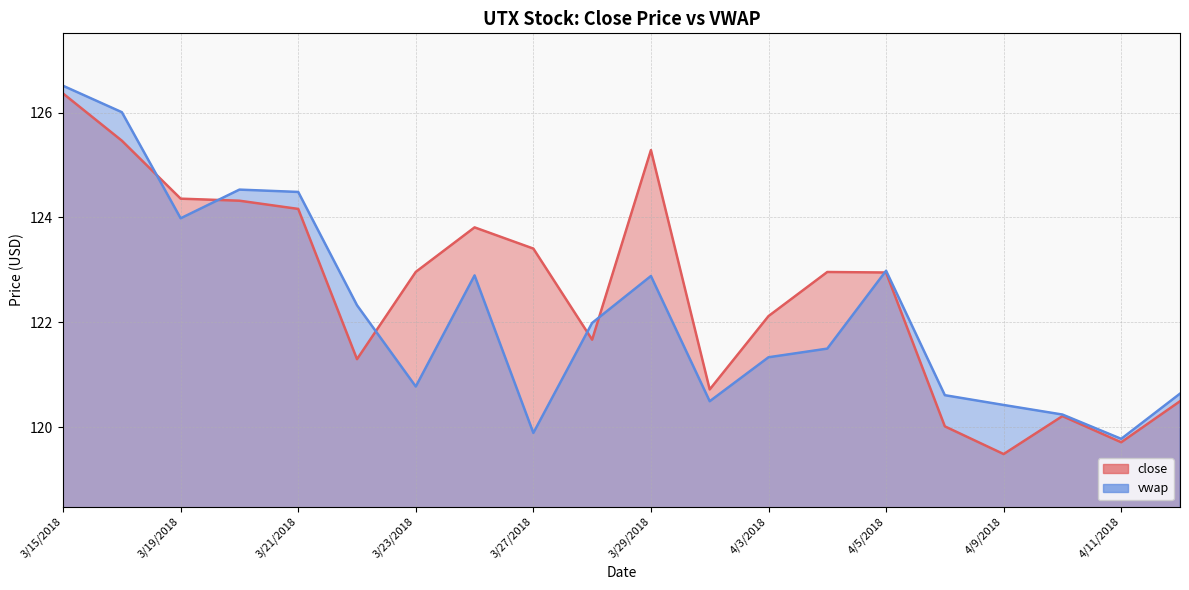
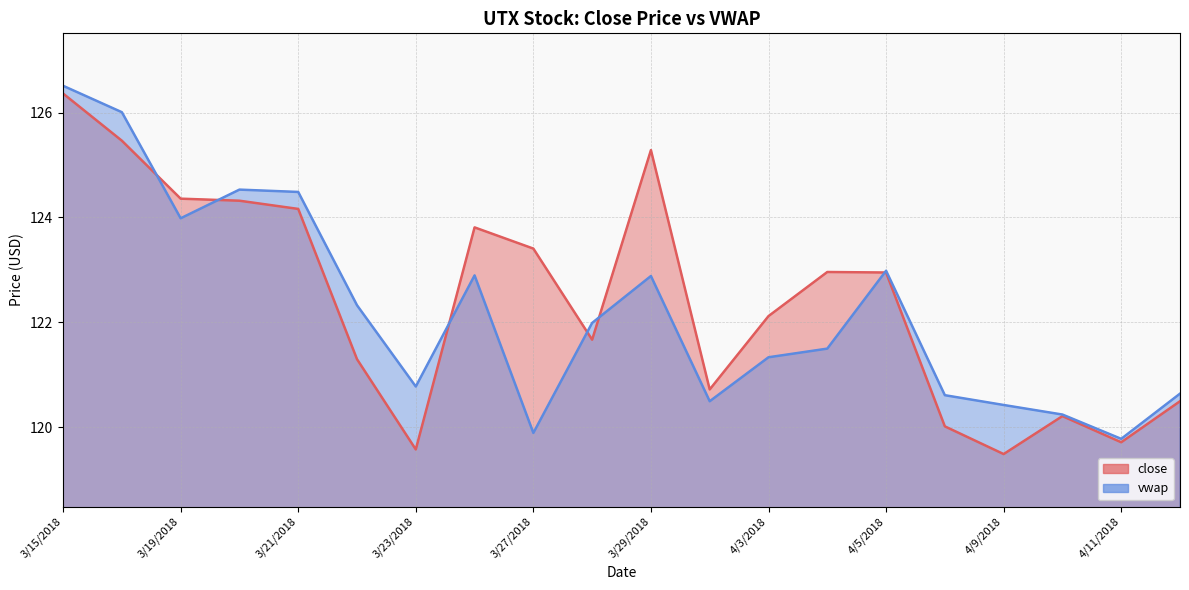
  {
    "close": {
      "3/15/2018": 126.4,
      "3/19/2018": 124.4,
      "3/21/2018": 124.2,
-     "3/23/2018": 123.0,
+     "3/23/2018": 119.6,
      "3/27/2018": 123.4,
      "3/29/2018": 125.3,
      "4/3/2018": 122.1,
      "4/9/2018": 119.5,
      "4/11/2018": 119.7
    },
    "vwap": {
      "3/15/2018": 126.5,
      "3/19/2018": 124.0,
      "3/21/2018": 124.5,
      "3/23/2018": 120.8,
      "3/27/2018": 119.9,
      "3/29/2018": 122.9,
      "4/3/2018": 121.3,
      "4/9/2018": 120.4,
      "4/11/2018": 119.8
    }
  }
